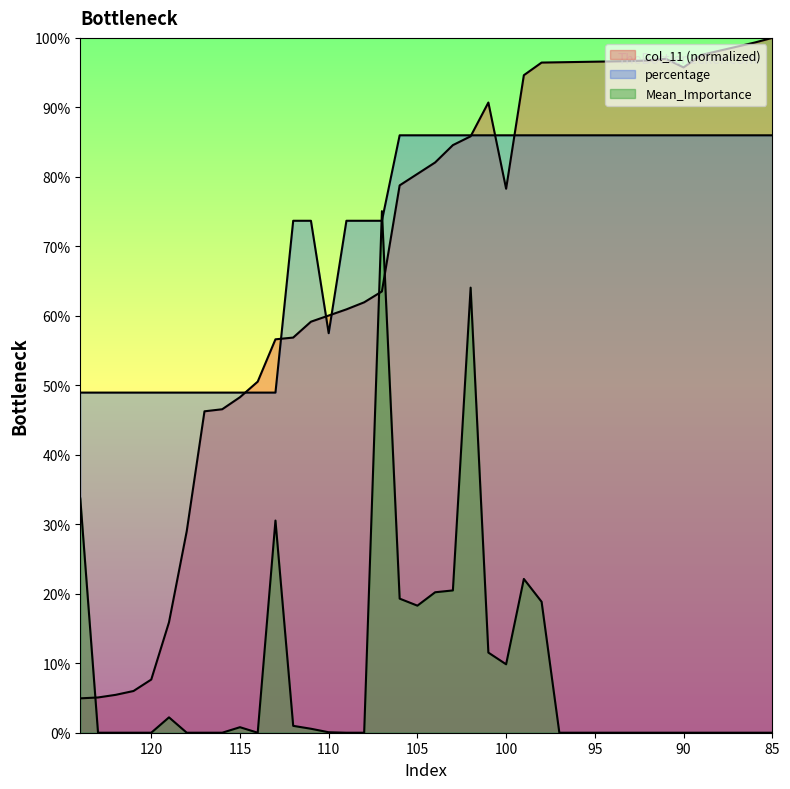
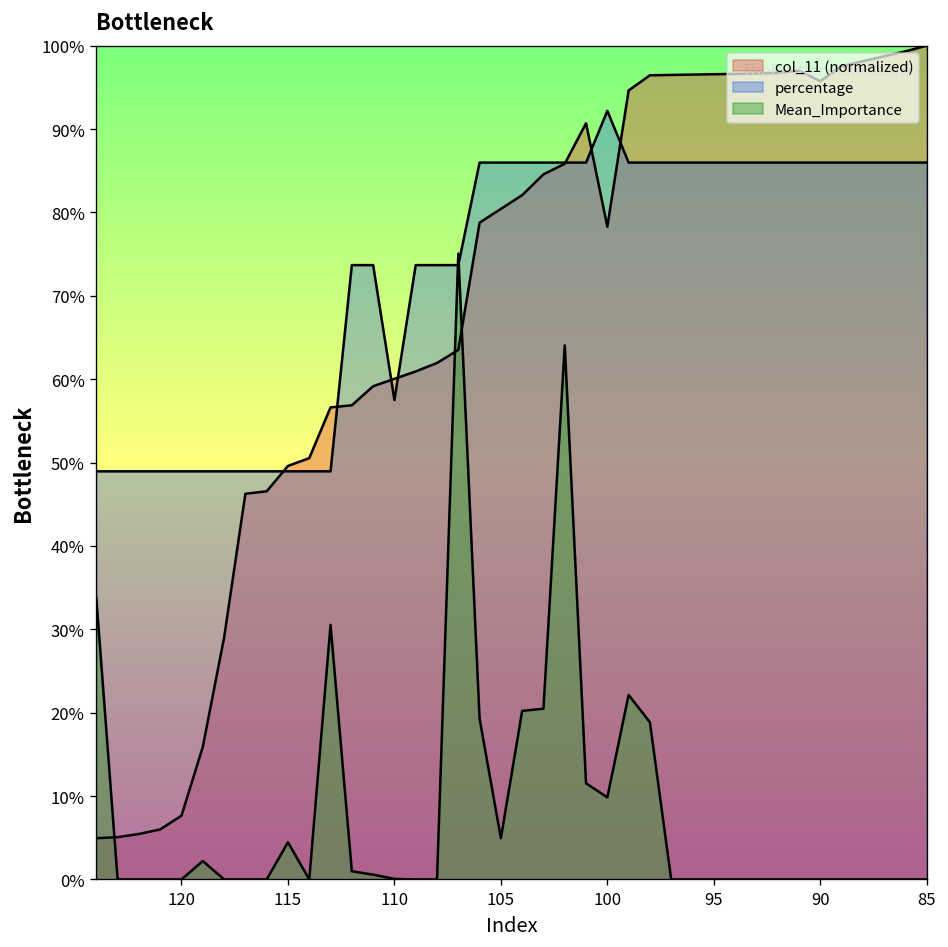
  {
    "col_11 (normalized)": {
      "120": "8%",
-     "115": "48%",
+     "115": "50%",
      "110": "60%",
      "105": "80%",
      "100": "78%",
      "95": "97%",
      "85": "100%"
    },
    "percentage": {
      "120": "49%",
      "115": "49%",
      "110": "57%",
      "105": "86%",
-     "100": "86%",
+     "100": "92%",
      "95": "86%",
      "90": "86%",
      "85": "86%"
    },
    "Mean_Importance": {
      "120": "0%",
-     "115": "1%",
+     "115": "4%",
      "110": "0%",
-     "105": "18%",
+     "105": "5%",
      "100": "10%",
      "95": "0%",
      "90": "0%",
      "85": "0%"
    }
  }
